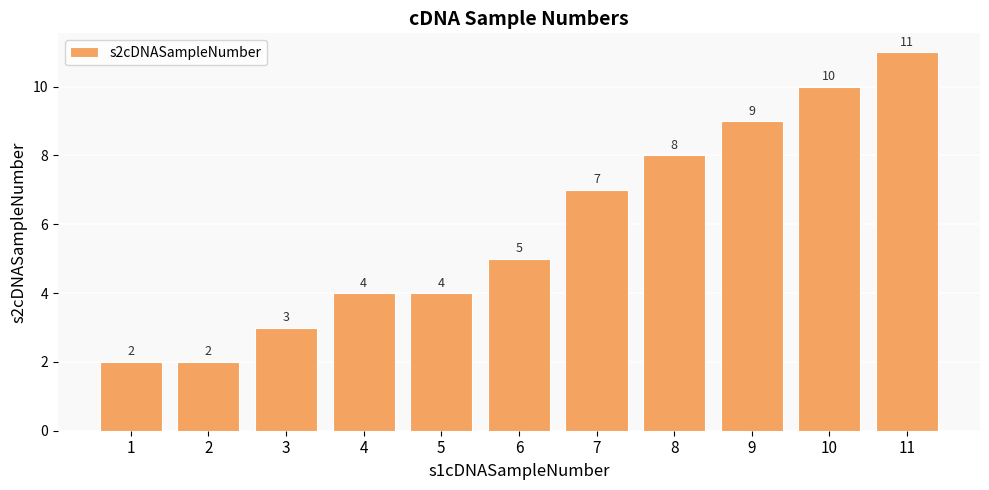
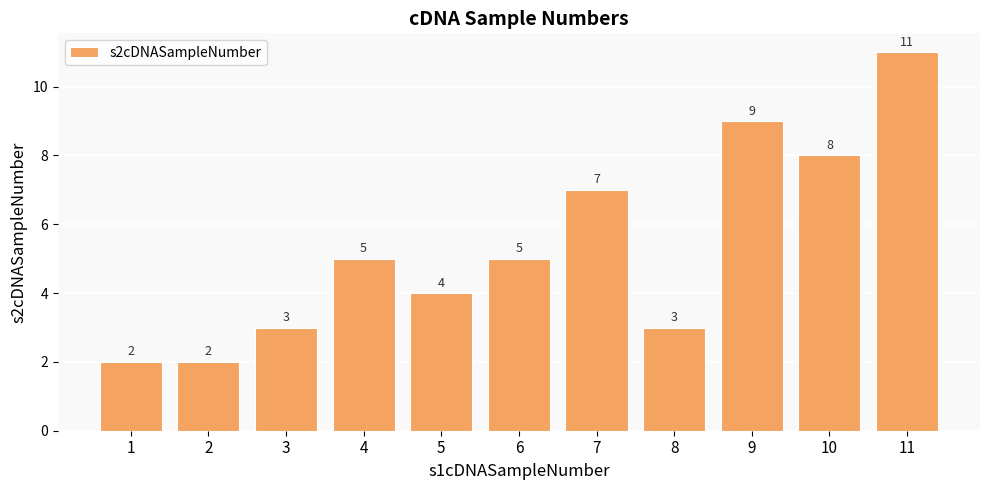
  {
    "1": 2,
    "2": 2,
    "3": 3,
-   "4": 4,
+   "4": 5,
    "5": 4,
    "6": 5,
    "7": 7,
-   "8": 8,
+   "8": 3,
    "9": 9,
-   "10": 10,
+   "10": 8,
    "11": 11
  }
